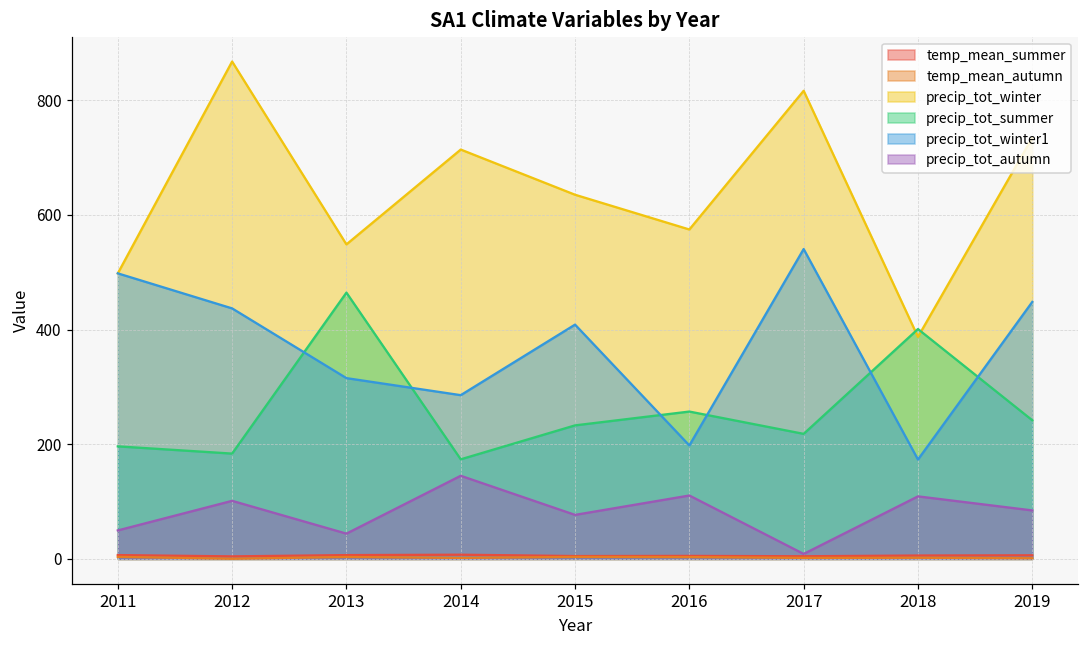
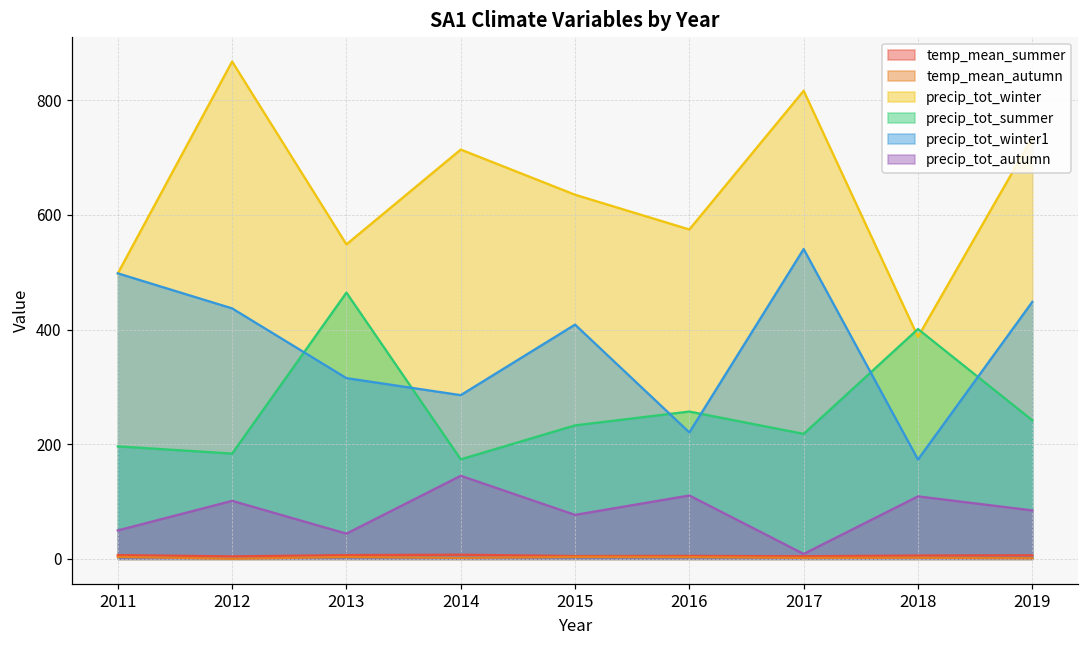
  {
    "precip_tot_summer": {
      "2011": 200,
      "2012": 180,
      "2013": 460,
      "2014": 170,
      "2015": 230,
      "2016": 260,
      "2017": 220,
      "2018": 400,
      "2019": 240
    },
    "precip_tot_winter1": {
      "2012": 440,
      "2013": 320,
      "2014": 290,
      "2015": 410,
-     "2016": 200,
+     "2016": 220,
      "2017": 540,
      "2018": 170,
      "2019": 450
    },
    "precip_tot_autumn": {
      "2011": 50,
      "2012": 100,
      "2013": 40,
      "2014": 150,
      "2015": 80,
      "2016": 110,
      "2018": 110,
      "2019": 80
    }
  }
